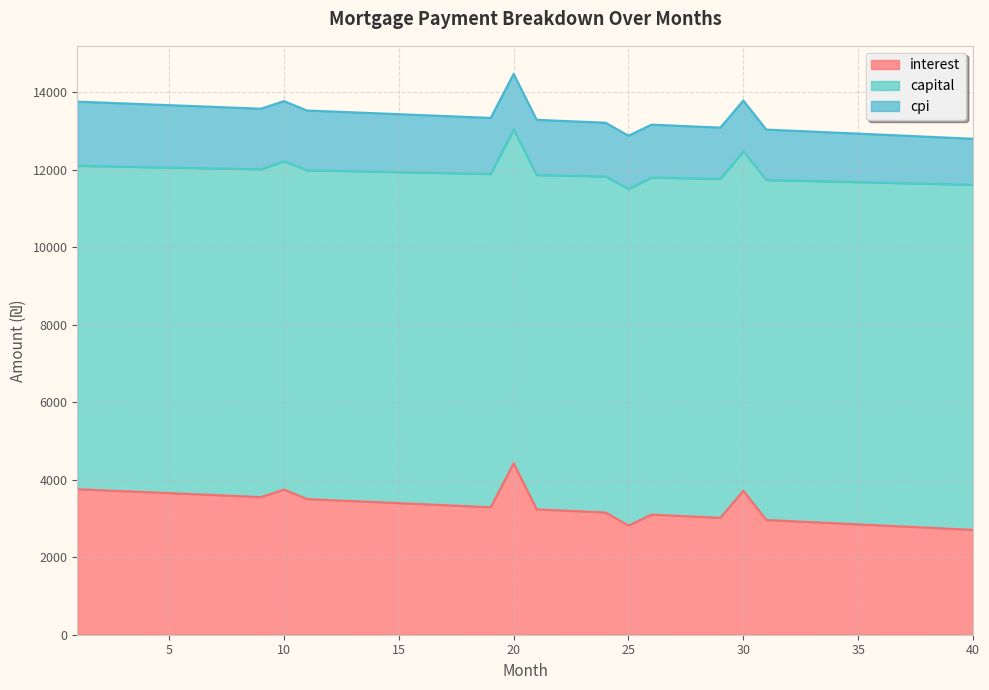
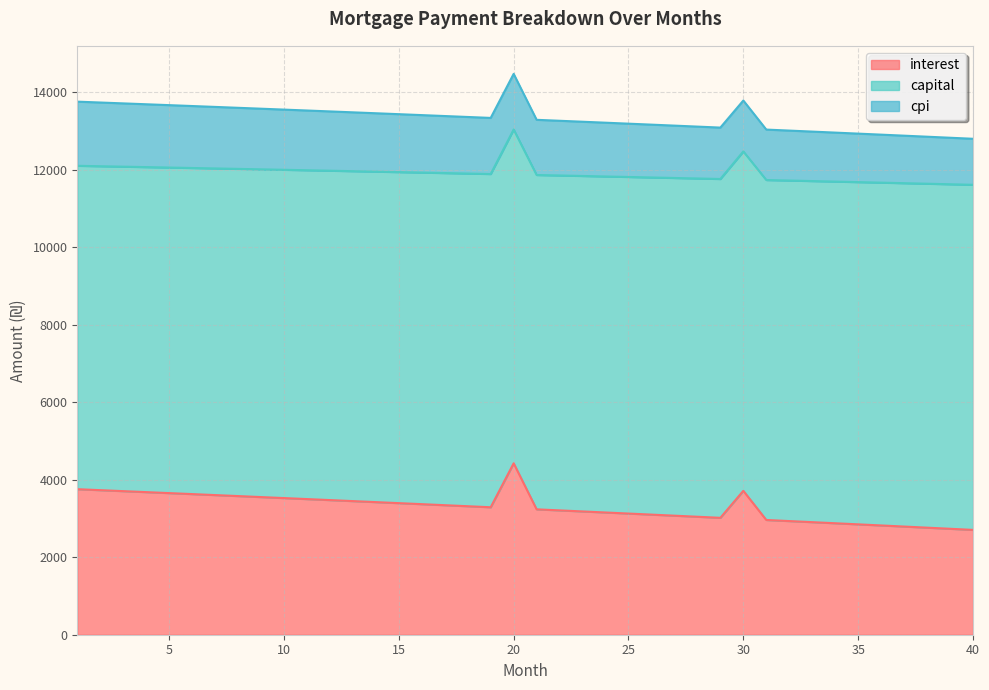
  {
    "interest": {
      "5": 3700,
-     "10": 3700,
+     "10": 3500,
      "15": 3400,
      "20": 4400,
-     "25": 2800,
+     "25": 3100,
      "30": 3700,
      "35": 2800,
      "40": 2700
    }
  }
